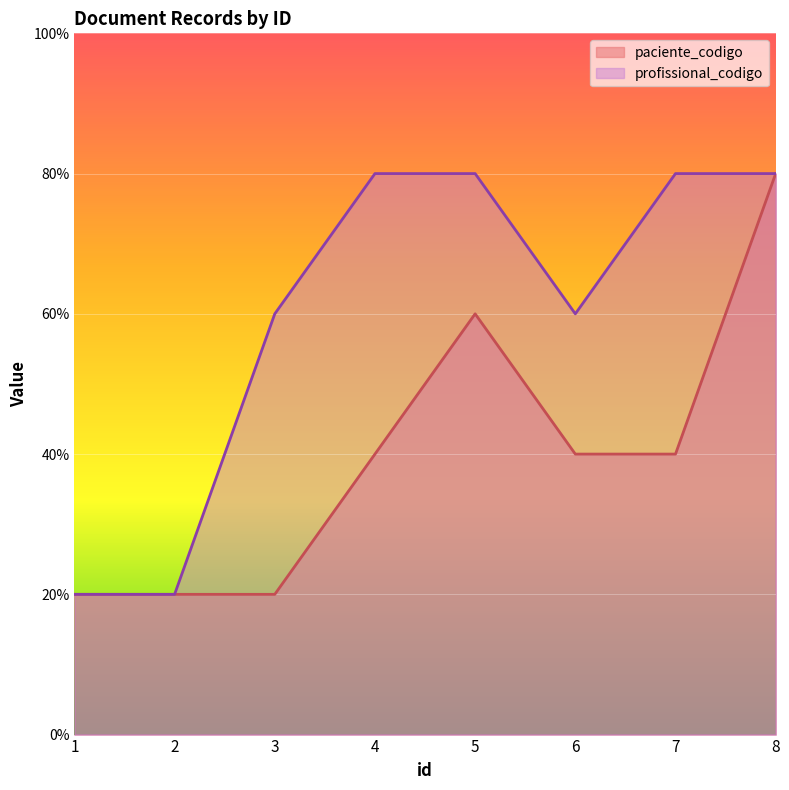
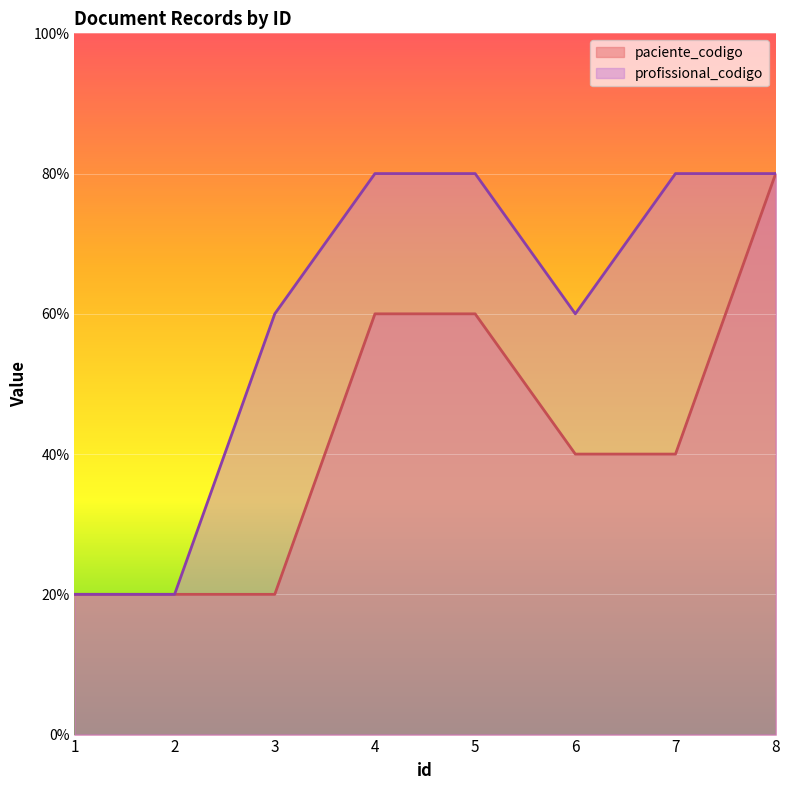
  {
    "paciente_codigo": {
      "3": "20%",
-     "4": "40%",
+     "4": "60%",
      "5": "60%",
      "6": "40%",
      "7": "40%"
    },
    "profissional_codigo": {
      "3": "60%",
      "4": "80%",
      "5": "80%",
      "6": "60%",
      "7": "80%"
    }
  }
